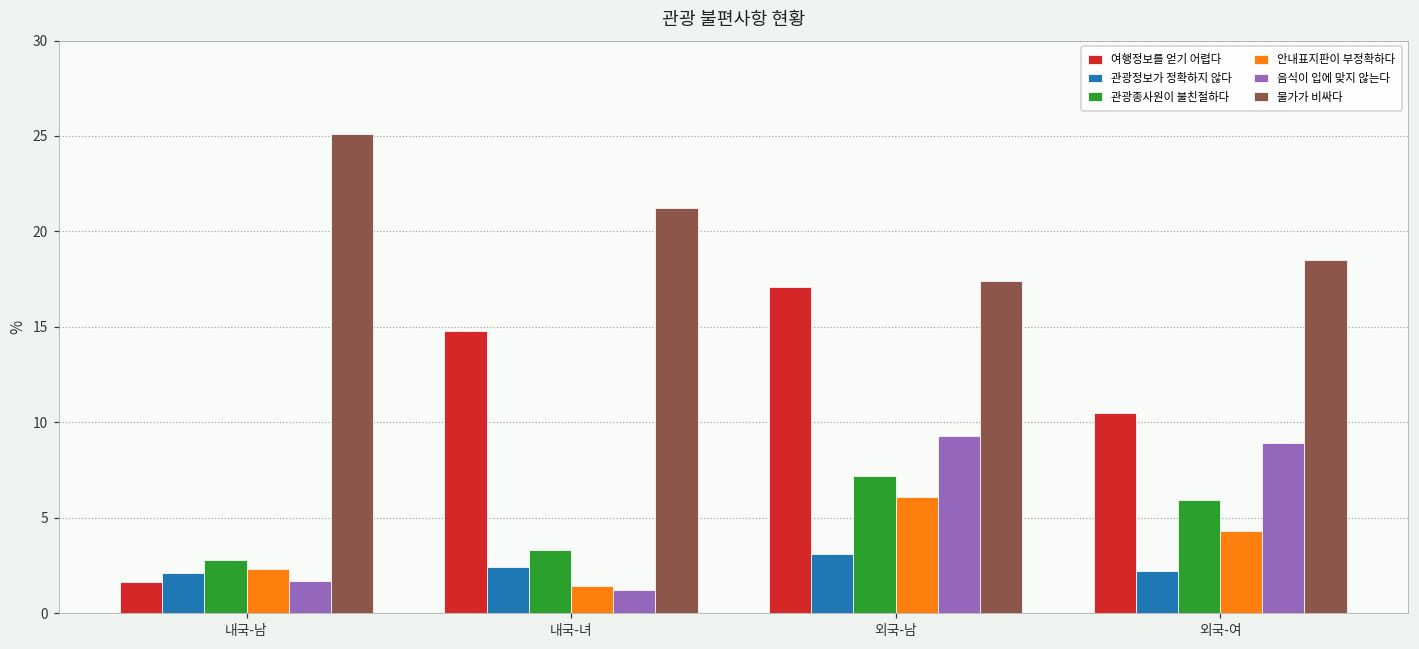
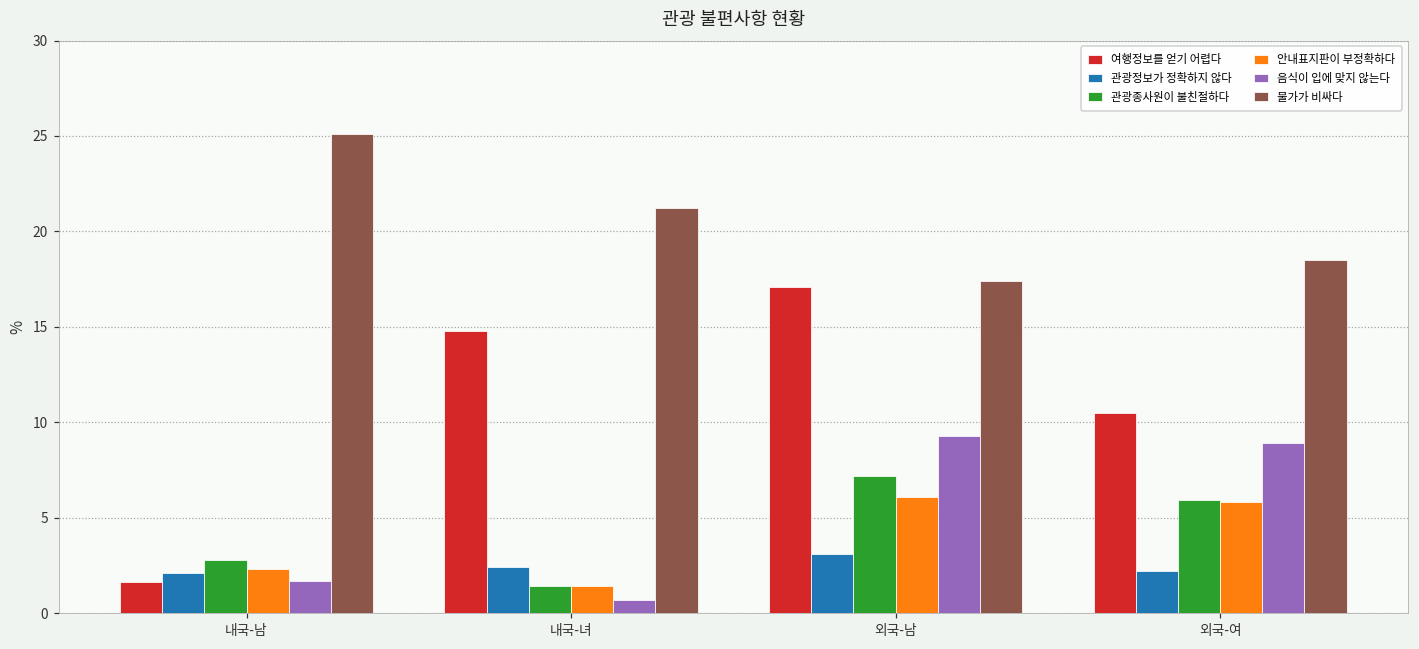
  {
    "여행정보를 얻기 어렵다": {
      "내국-남": 1.6,
      "내국-녀": 14.8,
      "외국-남": 17.1,
      "외국-여": 10.5
    },
    "관광정보가 정확하지 않다": {
      "내국-남": 2.1,
      "내국-녀": 2.4,
      "외국-남": 3.1,
      "외국-여": 2.2
    },
    "관광종사원이 불친절하다": {
      "내국-남": 2.8,
-     "내국-녀": 3.3,
+     "내국-녀": 1.4,
      "외국-남": 7.2,
      "외국-여": 5.9
    },
    "안내표지판이 부정확하다": {
      "내국-남": 2.3,
      "내국-녀": 1.4,
      "외국-남": 6.1,
-     "외국-여": 4.3
+     "외국-여": 5.8
    },
    "음식이 입에 맞지 않는다": {
      "내국-남": 1.7,
-     "내국-녀": 1.2,
+     "내국-녀": 0.7,
      "외국-남": 9.3,
      "외국-여": 8.9
    },
    "물가가 비싸다": {
      "내국-남": 25.1,
      "내국-녀": 21.2,
      "외국-남": 17.4,
      "외국-여": 18.5
    }
  }
